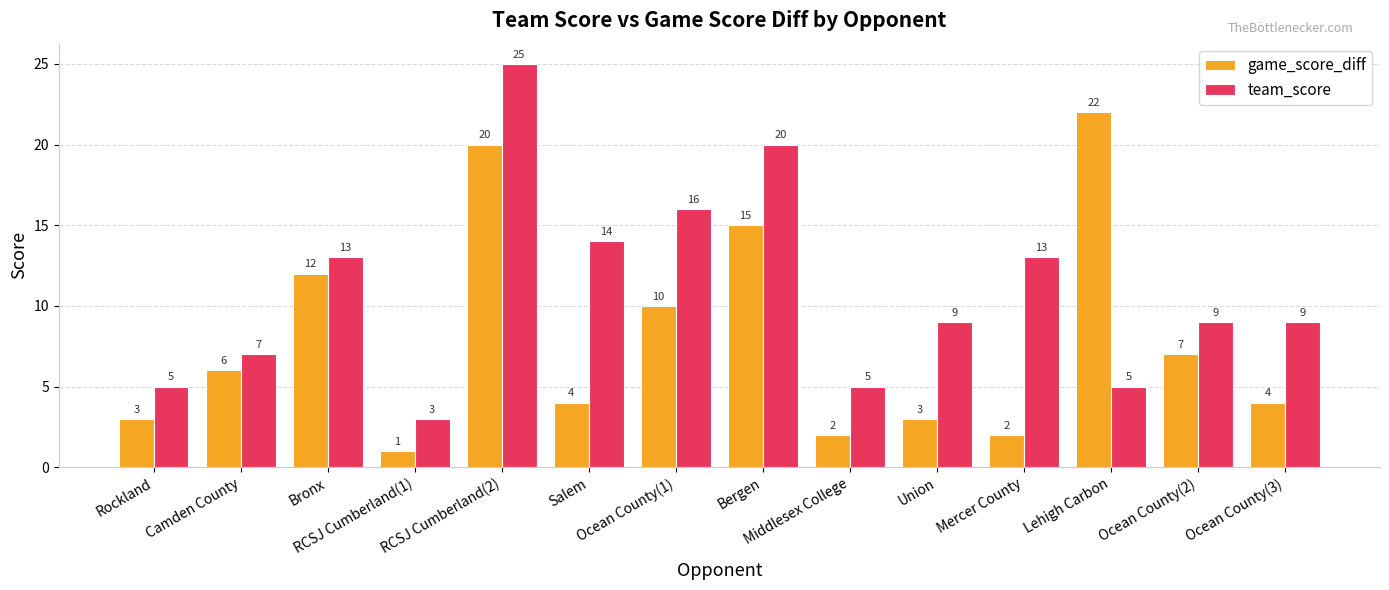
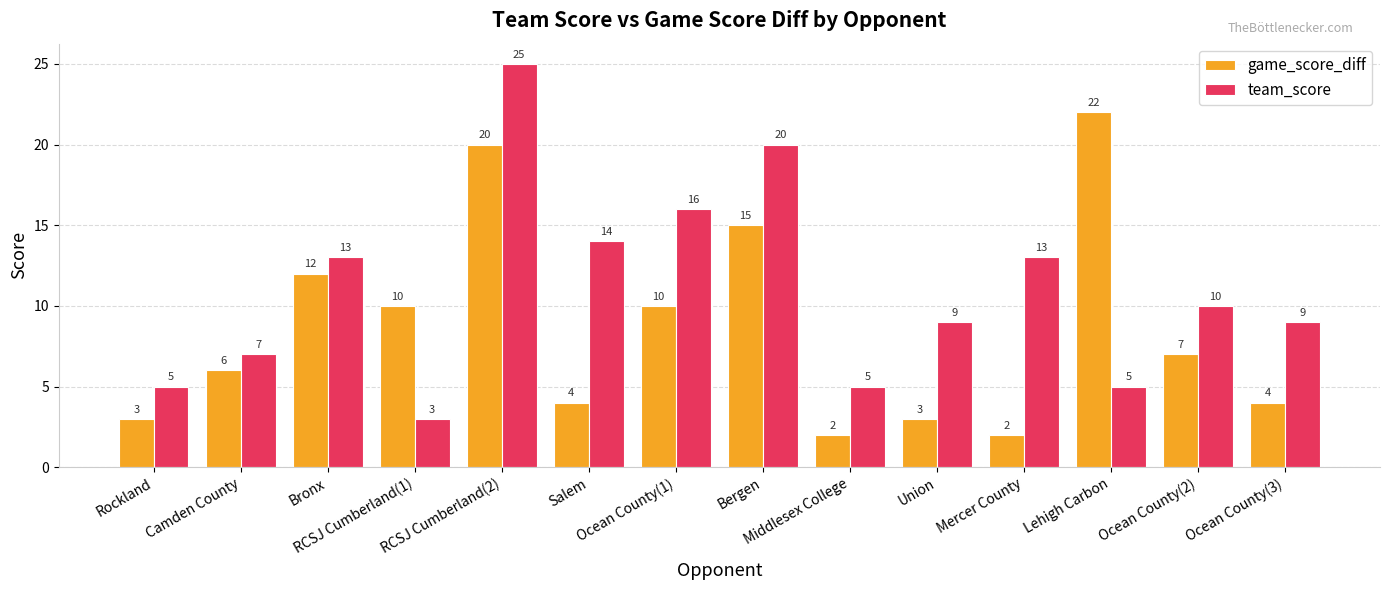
  {
    "game_score_diff": {
      "Rockland": 3,
      "Camden County": 6,
      "Bronx": 12,
-     "RCSJ Cumberland(1)": 1,
+     "RCSJ Cumberland(1)": 10,
      "RCSJ Cumberland(2)": 20,
      "Salem": 4,
      "Ocean County(1)": 10,
      "Bergen": 15,
      "Middlesex College": 2,
      "Union": 3,
      "Mercer County": 2,
      "Lehigh Carbon": 22,
      "Ocean County(2)": 7,
      "Ocean County(3)": 4
    },
    "team_score": {
      "Rockland": 5,
      "Camden County": 7,
      "Bronx": 13,
      "RCSJ Cumberland(1)": 3,
      "RCSJ Cumberland(2)": 25,
      "Salem": 14,
      "Ocean County(1)": 16,
      "Bergen": 20,
      "Middlesex College": 5,
      "Union": 9,
      "Mercer County": 13,
      "Lehigh Carbon": 5,
-     "Ocean County(2)": 9,
+     "Ocean County(2)": 10,
      "Ocean County(3)": 9
    }
  }
